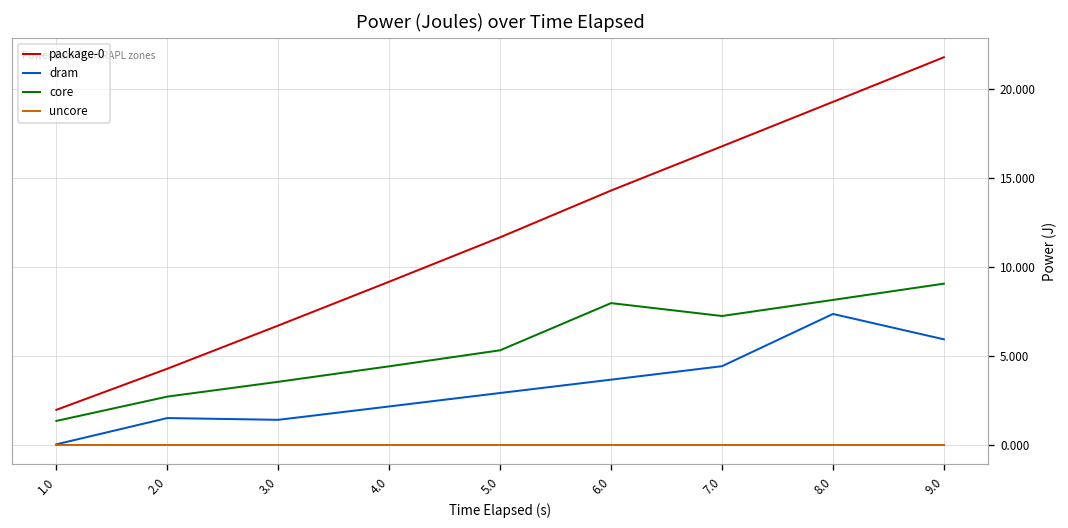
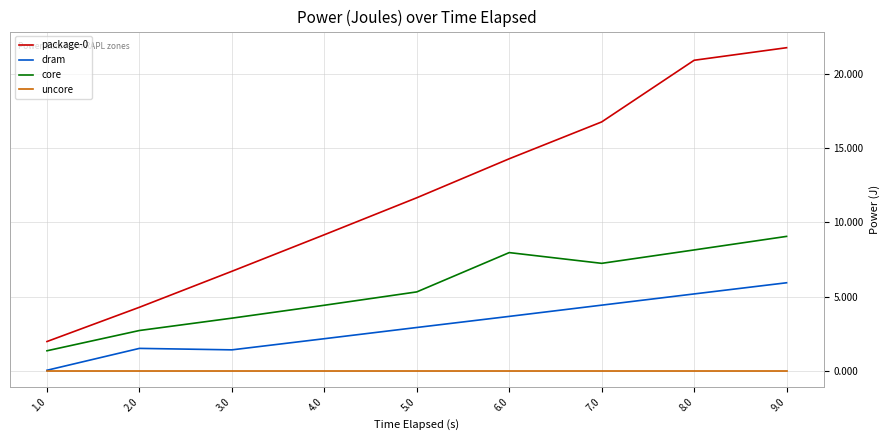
  {
    "package-0": {
      "1.0": 2.0,
      "2.0": 4.3,
      "3.0": 6.7,
      "4.0": 9.2,
      "5.0": 11.7,
      "6.0": 14.3,
      "7.0": 16.8,
-     "8.0": 19.3,
+     "8.0": 20.9,
      "9.0": 21.8
    },
    "dram": {
      "2.0": 1.5,
      "3.0": 1.4,
      "4.0": 2.2,
      "5.0": 2.9,
      "6.0": 3.7,
      "7.0": 4.4,
-     "8.0": 7.4,
+     "8.0": 5.2,
      "9.0": 5.9
    },
    "core": {
      "1.0": 1.4,
      "2.0": 2.7,
      "3.0": 3.6,
      "4.0": 4.4,
      "5.0": 5.3,
      "6.0": 8.0,
      "7.0": 7.2,
      "8.0": 8.1,
      "9.0": 9.1
    },
    "uncore": {
      "2.0": 0.0,
      "3.0": 0.0,
      "4.0": 0.0,
      "5.0": 0.0,
      "6.0": 0.0,
      "7.0": 0.0,
      "8.0": 0.0,
      "9.0": 0.0
    }
  }
